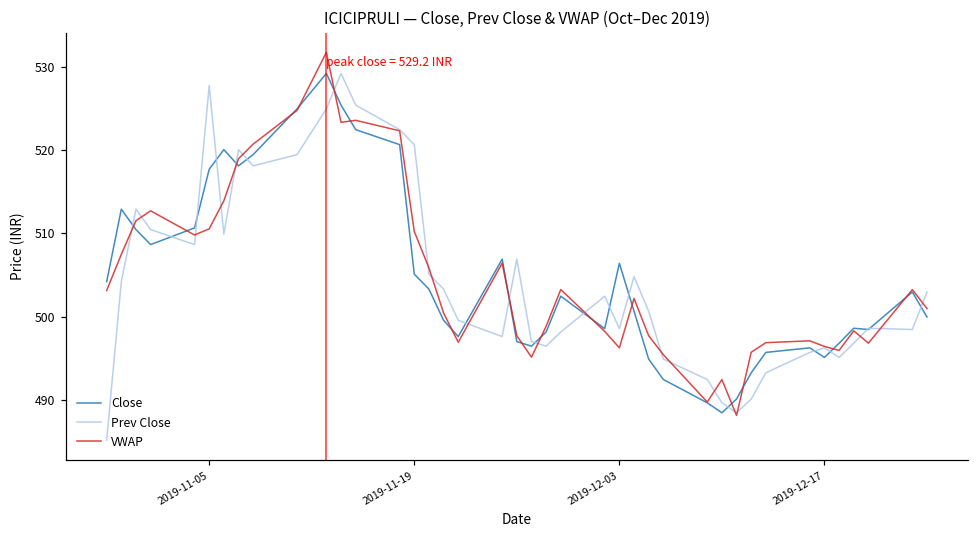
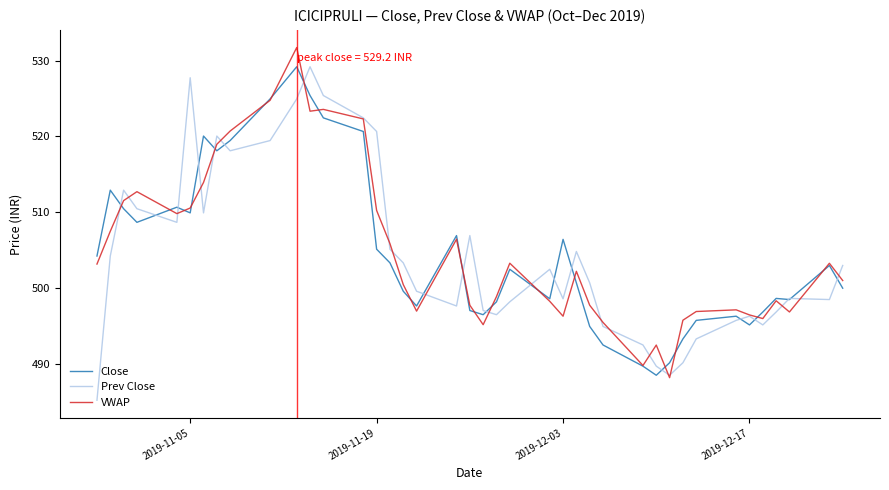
  {
    "Close": {
-     "2019-11-05": 518,
+     "2019-11-05": 510,
      "2019-11-19": 505,
      "2019-12-03": 506,
      "2019-12-17": 495
    },
    "Prev Close": {
      "2019-11-05": 528,
      "2019-11-19": 521,
      "2019-12-03": 499
    },
    "VWAP": {
      "2019-11-05": 511,
      "2019-11-19": 510,
      "2019-12-03": 496
    }
  }
